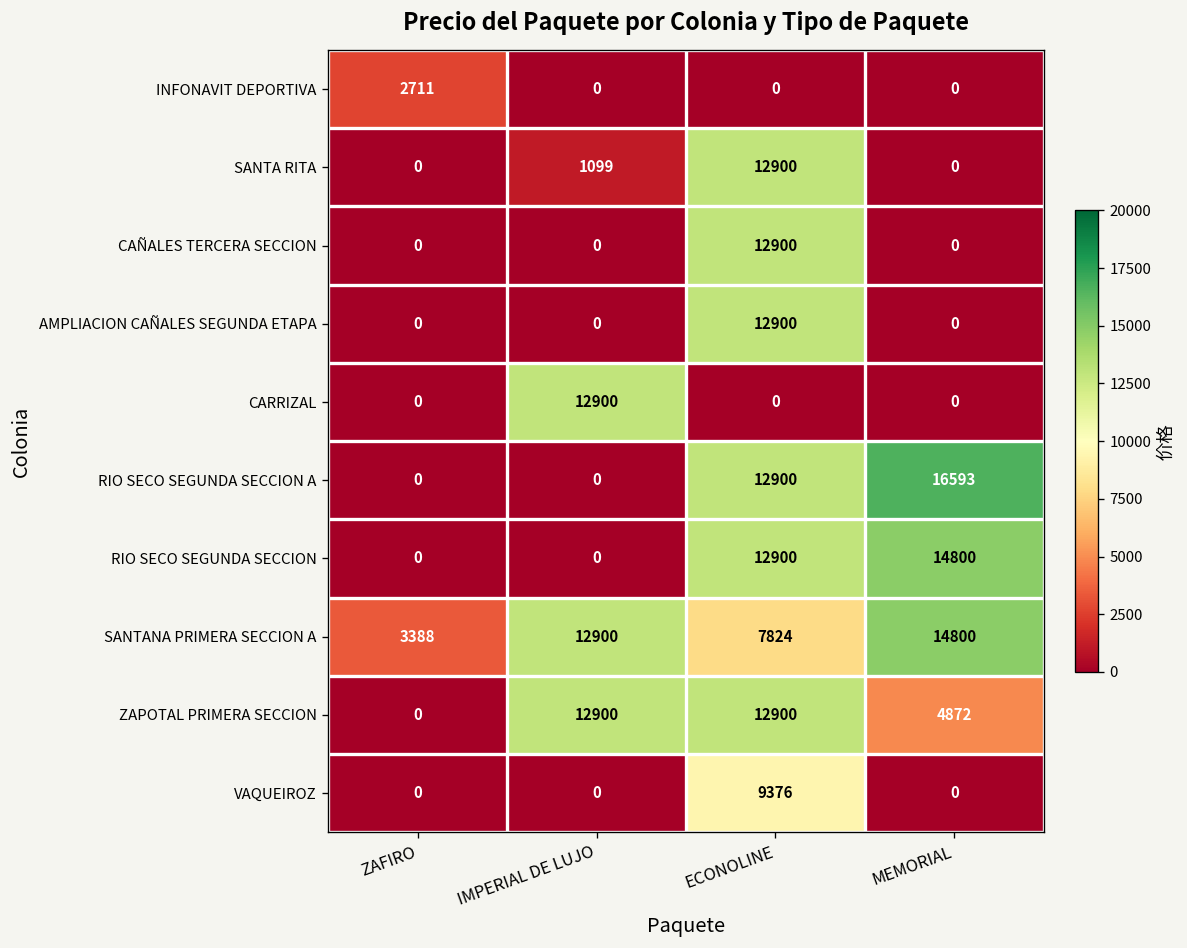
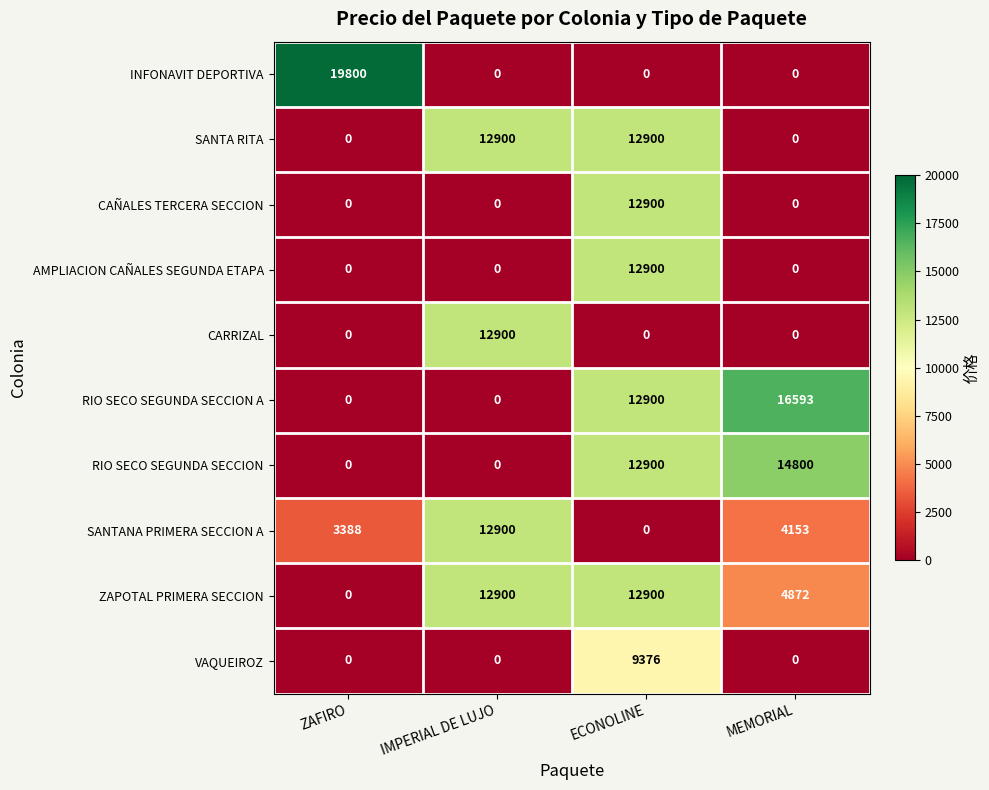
  {
    "INFONAVIT DEPORTIVA": {
-     "ZAFIRO": 2711,
+     "ZAFIRO": 19800,
      "IMPERIAL DE LUJO": 0,
      "ECONOLINE": 0,
      "MEMORIAL": 0
    },
    "SANTA RITA": {
      "ZAFIRO": 0,
-     "IMPERIAL DE LUJO": 1099,
+     "IMPERIAL DE LUJO": 12900,
      "ECONOLINE": 12900,
      "MEMORIAL": 0
    },
    "CAÑALES TERCERA SECCION": {
      "ZAFIRO": 0,
      "IMPERIAL DE LUJO": 0,
      "ECONOLINE": 12900,
      "MEMORIAL": 0
    },
    "AMPLIACION CAÑALES SEGUNDA ETAPA": {
      "ZAFIRO": 0,
      "IMPERIAL DE LUJO": 0,
      "ECONOLINE": 12900,
      "MEMORIAL": 0
    },
    "CARRIZAL": {
      "ZAFIRO": 0,
      "IMPERIAL DE LUJO": 12900,
      "ECONOLINE": 0,
      "MEMORIAL": 0
    },
    "RIO SECO SEGUNDA SECCION A": {
      "ZAFIRO": 0,
      "IMPERIAL DE LUJO": 0,
      "ECONOLINE": 12900,
      "MEMORIAL": 16593
    },
    "RIO SECO SEGUNDA SECCION": {
      "ZAFIRO": 0,
      "IMPERIAL DE LUJO": 0,
      "ECONOLINE": 12900,
      "MEMORIAL": 14800
    },
    "SANTANA PRIMERA SECCION A": {
      "ZAFIRO": 3388,
      "IMPERIAL DE LUJO": 12900,
-     "ECONOLINE": 7824,
-     "MEMORIAL": 14800
+     "ECONOLINE": 0,
+     "MEMORIAL": 4153
    },
    "ZAPOTAL PRIMERA SECCION": {
      "ZAFIRO": 0,
      "IMPERIAL DE LUJO": 12900,
      "ECONOLINE": 12900,
      "MEMORIAL": 4872
    },
    "VAQUEIROZ": {
      "ZAFIRO": 0,
      "IMPERIAL DE LUJO": 0,
      "ECONOLINE": 9376,
      "MEMORIAL": 0
    }
  }
